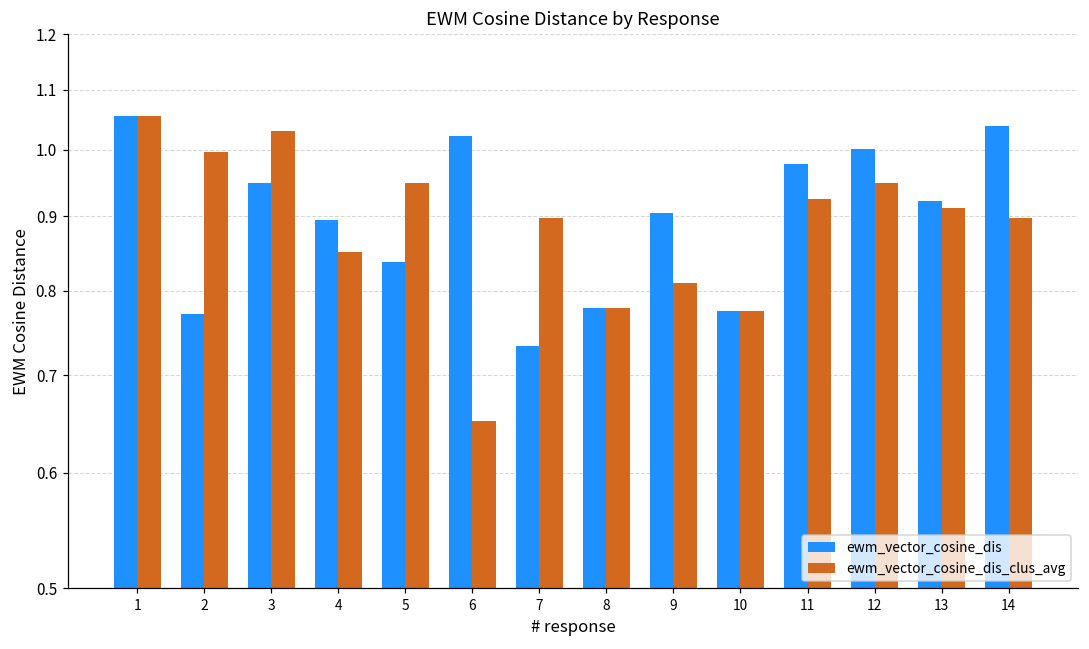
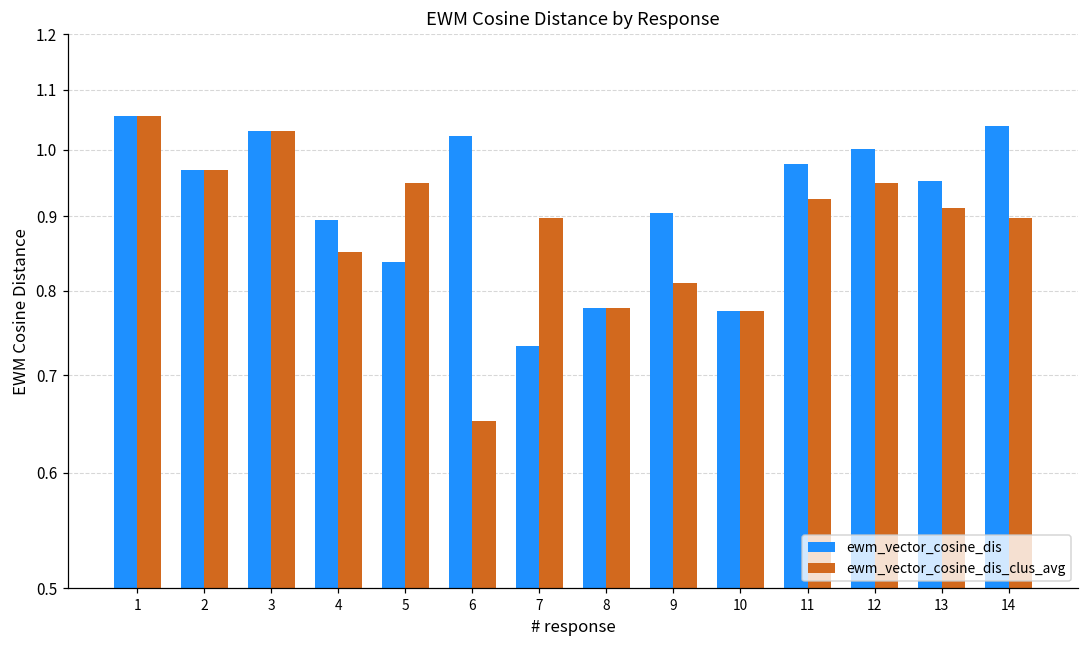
  {
    "ewm_vector_cosine_dis": {
      "1": 1.05,
-     "2": 0.77,
-     "3": 0.95,
+     "2": 0.97,
+     "3": 1.03,
      "4": 0.90,
      "5": 0.84,
      "6": 1.02,
      "7": 0.73,
      "8": 0.78,
      "9": 0.91,
      "10": 0.77,
      "11": 0.98,
      "12": 1.00,
-     "13": 0.92,
+     "13": 0.95,
      "14": 1.04
    },
    "ewm_vector_cosine_dis_clus_avg": {
      "1": 1.05,
-     "2": 1.00,
+     "2": 0.97,
      "3": 1.03,
      "4": 0.85,
      "5": 0.95,
      "6": 0.65,
      "7": 0.90,
      "8": 0.78,
      "9": 0.81,
      "10": 0.77,
      "11": 0.92,
      "12": 0.95,
      "13": 0.91,
      "14": 0.90
    }
  }
